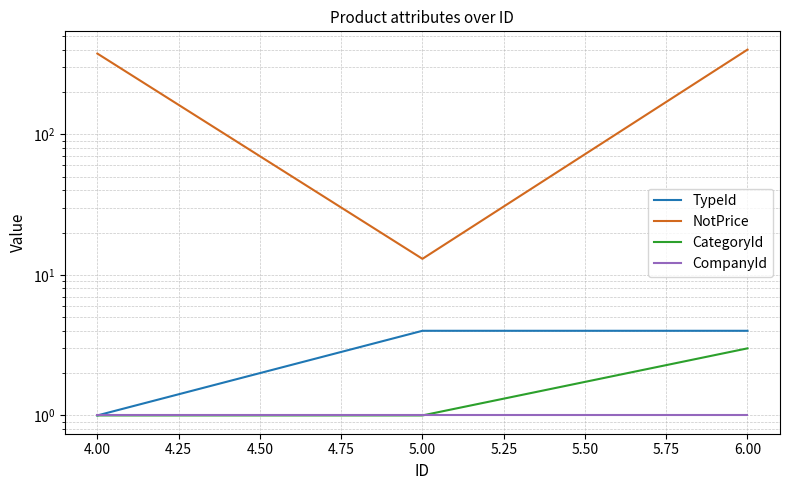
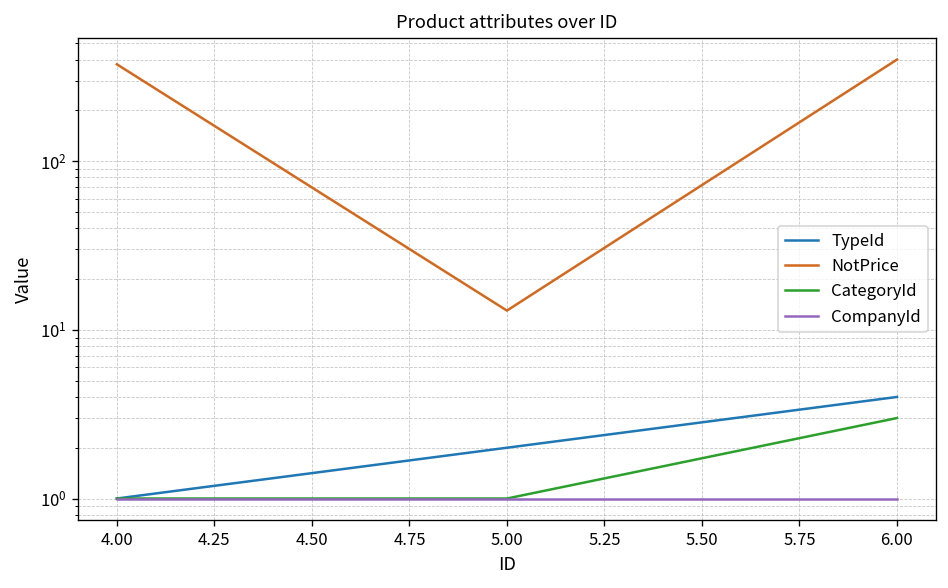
  {
    "TypeId": {
-     "5.00": 4,
+     "5.00": 2,
      "6.00": 4
    },
    "NotPrice": {
      "4.00": 380,
      "5.00": 13,
      "6.00": 400
    },
    "CategoryId": {
      "6.00": 3
    },
    "CompanyId": {
      "6.00": 1
    }
  }
